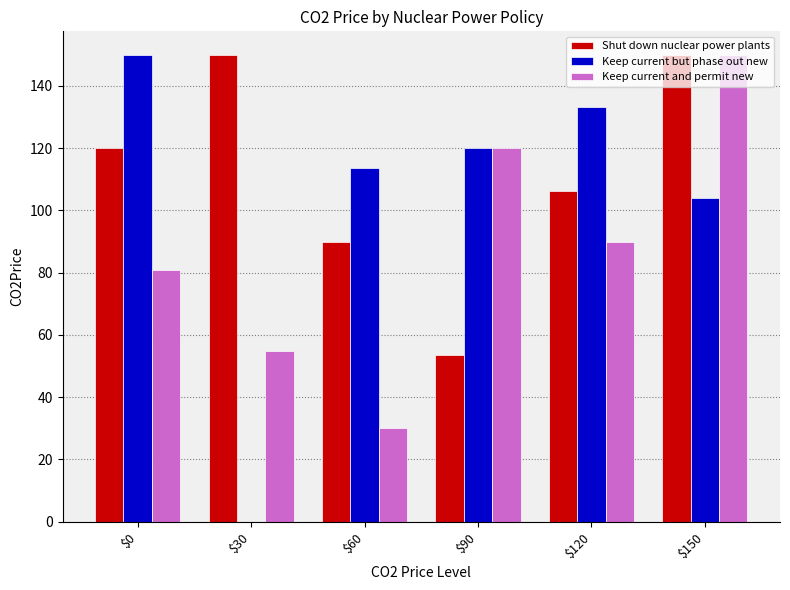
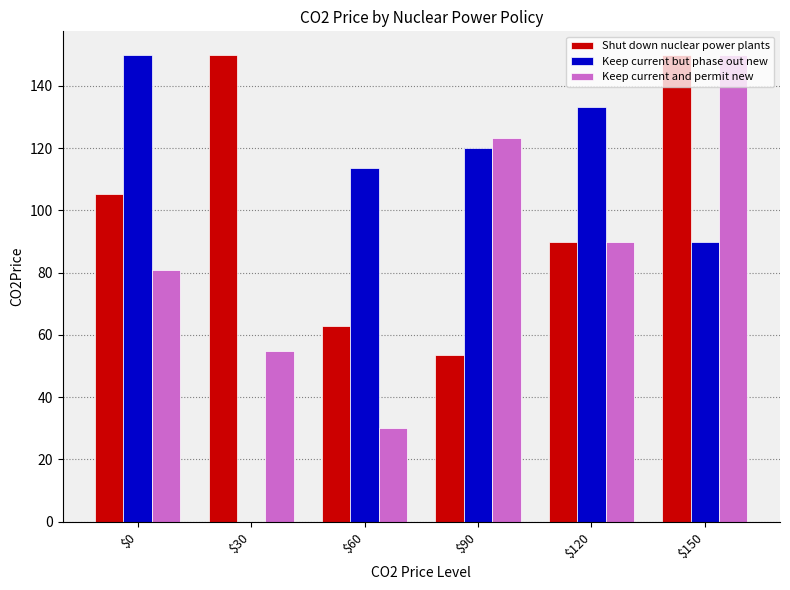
  {
    "Shut down nuclear power plants": {
-     "$0": 120,
+     "$0": 105,
      "$30": 150,
-     "$60": 90,
+     "$60": 63,
      "$90": 54,
-     "$120": 106
+     "$120": 90
    },
    "Keep current but phase out new": {
      "$0": 150,
      "$30": 0,
      "$60": 114,
      "$90": 120,
      "$120": 133,
-     "$150": 104
+     "$150": 90
    },
    "Keep current and permit new": {
      "$0": 81,
      "$30": 55,
      "$60": 30,
-     "$90": 120,
+     "$90": 123,
      "$120": 90
    }
  }
